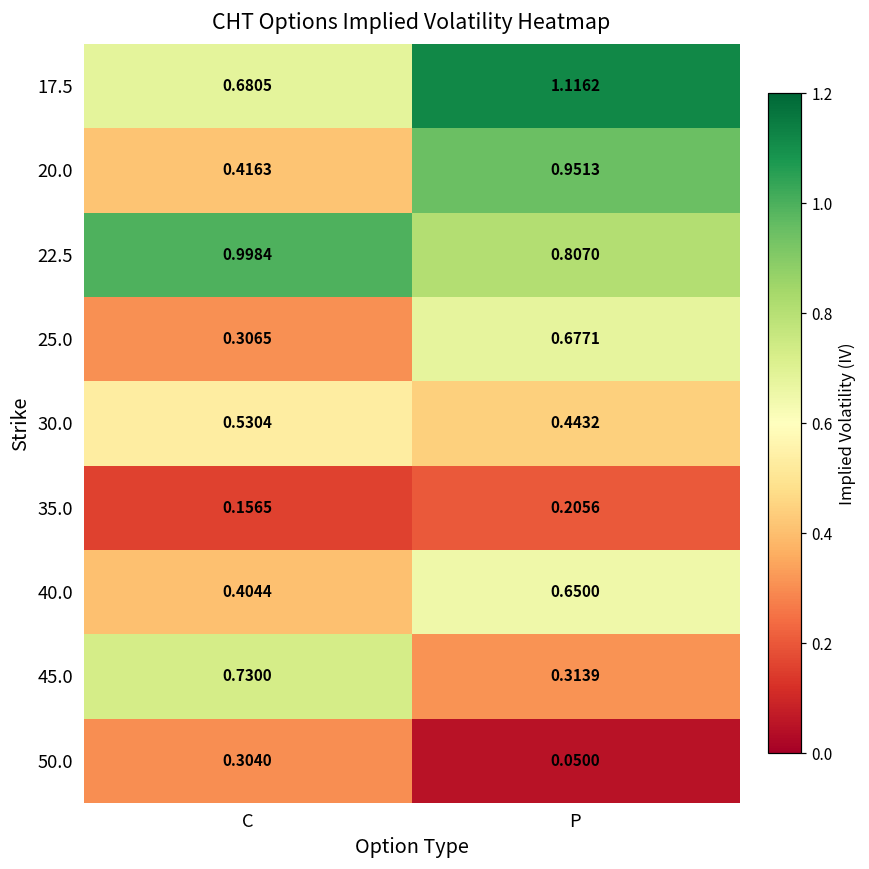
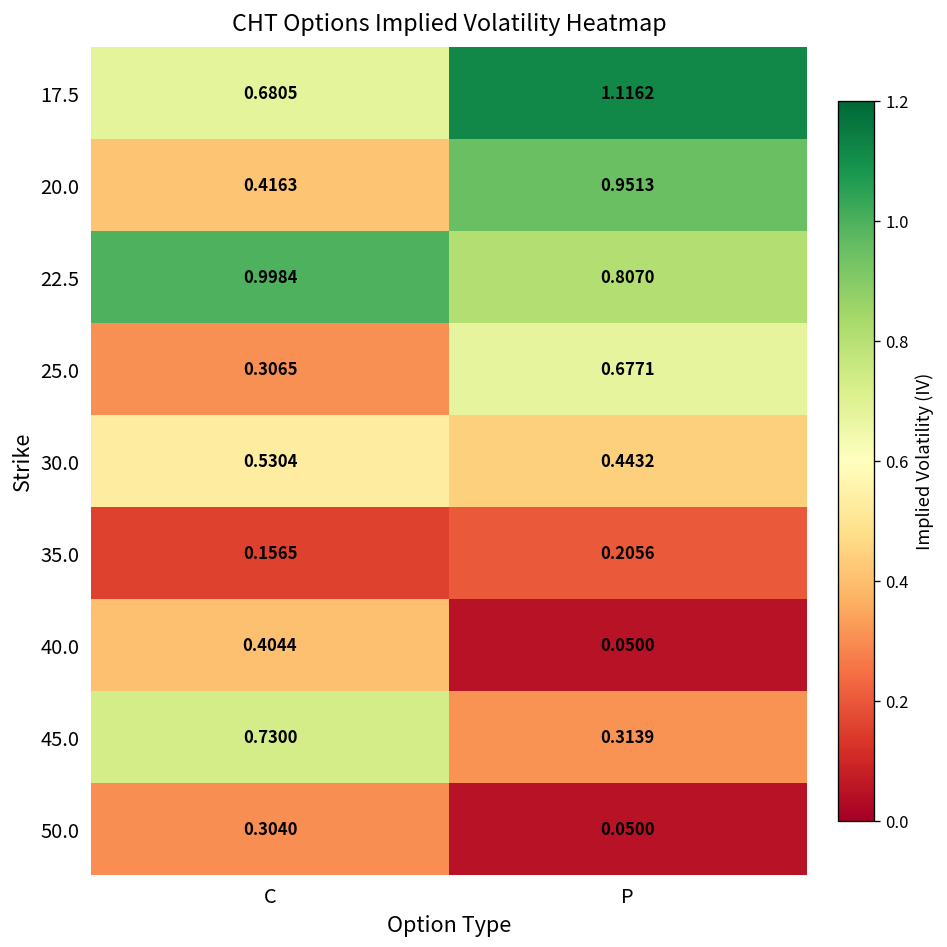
  {
    "17.5": {
      "C": 0.6805,
      "P": 1.1162
    },
    "20.0": {
      "C": 0.4163,
      "P": 0.9513
    },
    "22.5": {
      "C": 0.9984,
      "P": 0.8070
    },
    "25.0": {
      "C": 0.3065,
      "P": 0.6771
    },
    "30.0": {
      "C": 0.5304,
      "P": 0.4432
    },
    "35.0": {
      "C": 0.1565,
      "P": 0.2056
    },
    "40.0": {
      "C": 0.4044,
-     "P": 0.6500
+     "P": 0.0500
    },
    "45.0": {
      "C": 0.7300,
      "P": 0.3139
    },
    "50.0": {
      "C": 0.3040,
      "P": 0.0500
    }
  }
